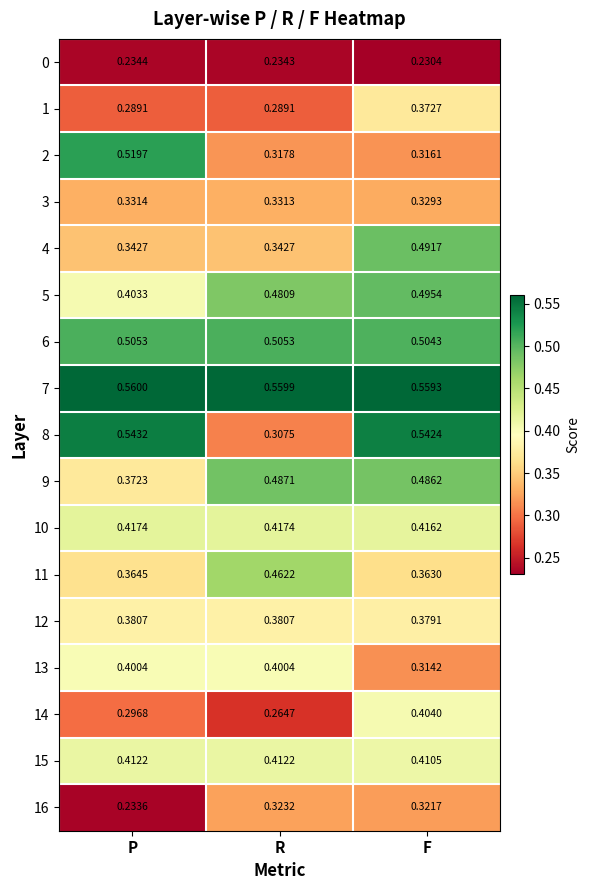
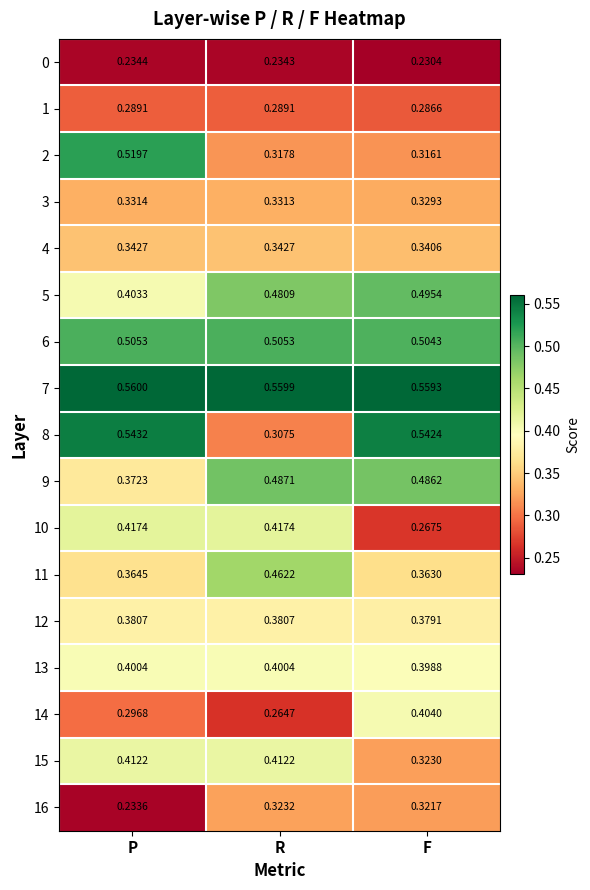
  {
    "0": {
      "P": 0.2344,
      "R": 0.2343,
      "F": 0.2304
    },
    "1": {
      "P": 0.2891,
      "R": 0.2891,
-     "F": 0.3727
+     "F": 0.2866
    },
    "2": {
      "P": 0.5197,
      "R": 0.3178,
      "F": 0.3161
    },
    "3": {
      "P": 0.3314,
      "R": 0.3313,
      "F": 0.3293
    },
    "4": {
      "P": 0.3427,
      "R": 0.3427,
-     "F": 0.4917
+     "F": 0.3406
    },
    "5": {
      "P": 0.4033,
      "R": 0.4809,
      "F": 0.4954
    },
    "6": {
      "P": 0.5053,
      "R": 0.5053,
      "F": 0.5043
    },
    "7": {
      "P": 0.5600,
      "R": 0.5599,
      "F": 0.5593
    },
    "8": {
      "P": 0.5432,
      "R": 0.3075,
      "F": 0.5424
    },
    "9": {
      "P": 0.3723,
      "R": 0.4871,
      "F": 0.4862
    },
    "10": {
      "P": 0.4174,
      "R": 0.4174,
-     "F": 0.4162
+     "F": 0.2675
    },
    "11": {
      "P": 0.3645,
      "R": 0.4622,
      "F": 0.3630
    },
    "12": {
      "P": 0.3807,
      "R": 0.3807,
      "F": 0.3791
    },
    "13": {
      "P": 0.4004,
      "R": 0.4004,
-     "F": 0.3142
+     "F": 0.3988
    },
    "14": {
      "P": 0.2968,
      "R": 0.2647,
      "F": 0.4040
    },
    "15": {
      "P": 0.4122,
      "R": 0.4122,
-     "F": 0.4105
+     "F": 0.3230
    },
    "16": {
      "P": 0.2336,
      "R": 0.3232,
      "F": 0.3217
    }
  }
